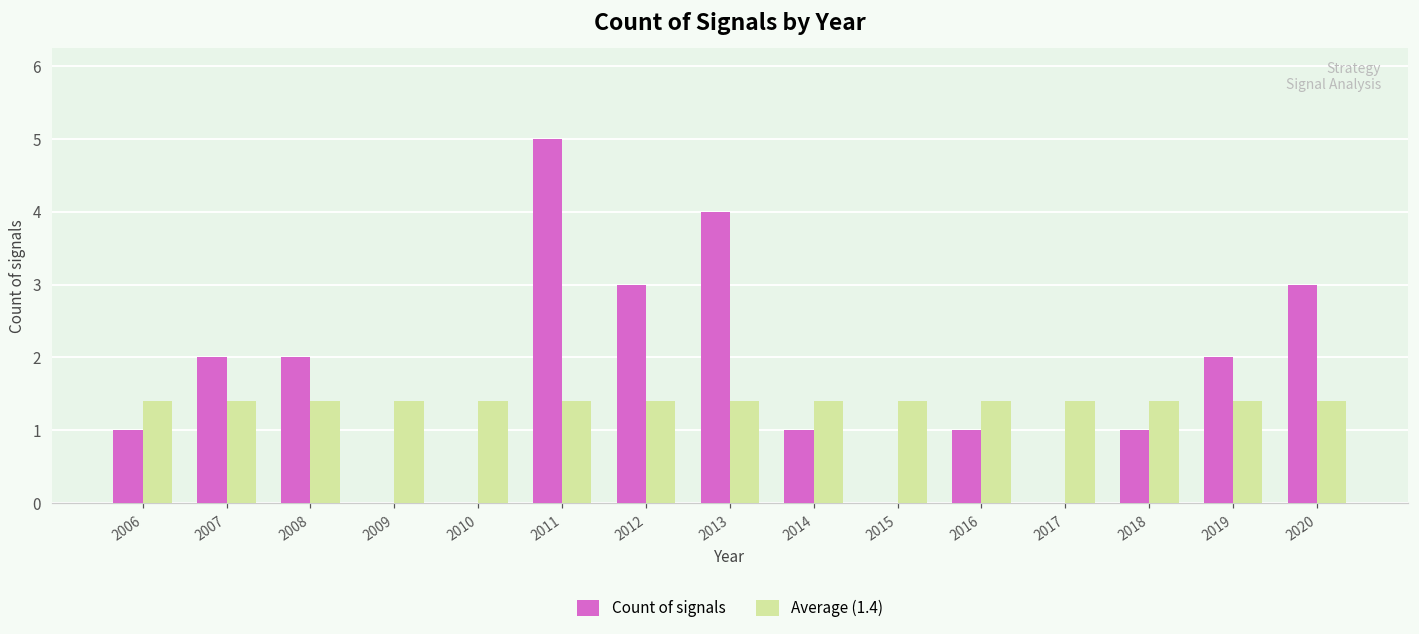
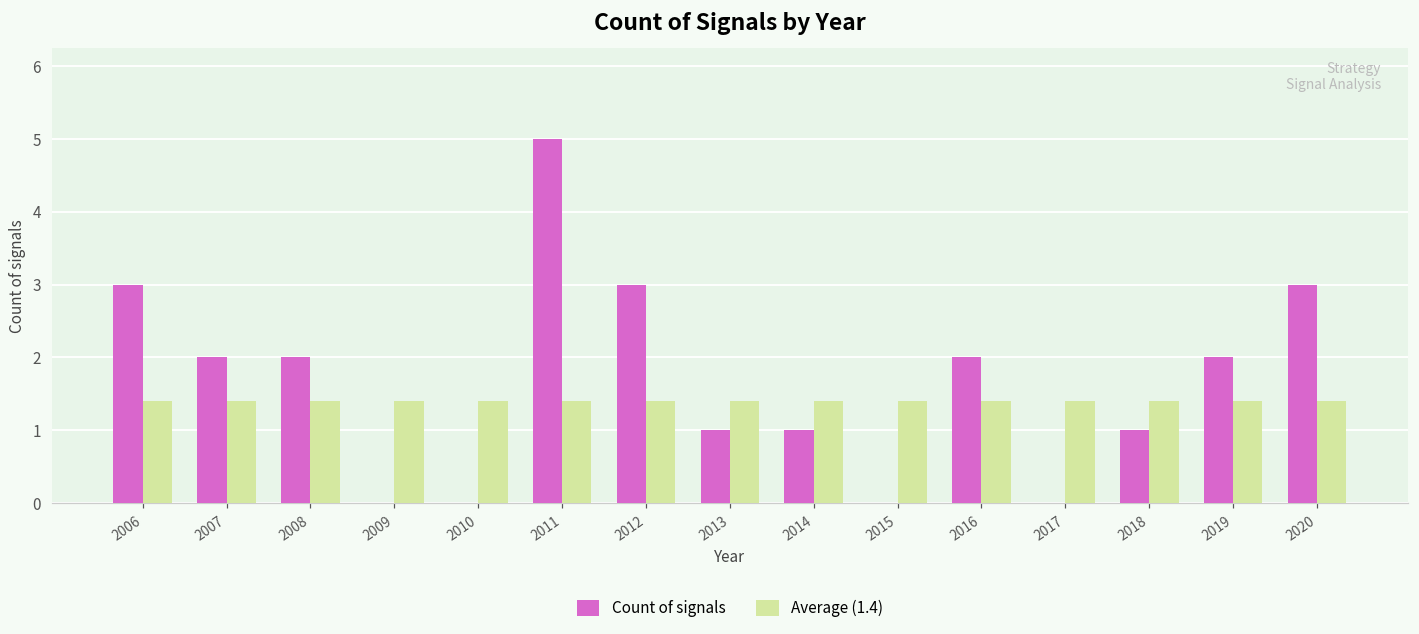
  {
    "Count of signals": {
-     "2006": 1,
+     "2006": 3,
      "2007": 2,
      "2008": 2,
      "2009": 0,
      "2010": 0,
      "2011": 5,
      "2012": 3,
-     "2013": 4,
+     "2013": 1,
      "2014": 1,
      "2015": 0,
-     "2016": 1,
+     "2016": 2,
      "2017": 0,
      "2018": 1,
      "2019": 2,
      "2020": 3
    },
    "Average (1.4)": {
      "2006": 1.4,
      "2007": 1.4,
      "2008": 1.4,
      "2009": 1.4,
      "2010": 1.4,
      "2011": 1.4,
      "2012": 1.4,
      "2013": 1.4,
      "2014": 1.4,
      "2015": 1.4,
      "2016": 1.4,
      "2017": 1.4,
      "2018": 1.4,
      "2019": 1.4,
      "2020": 1.4
    }
  }
